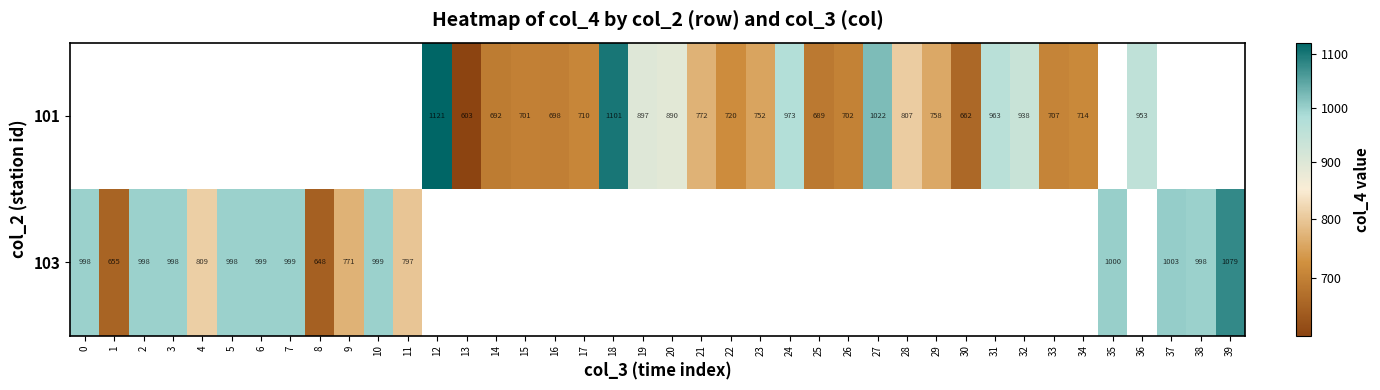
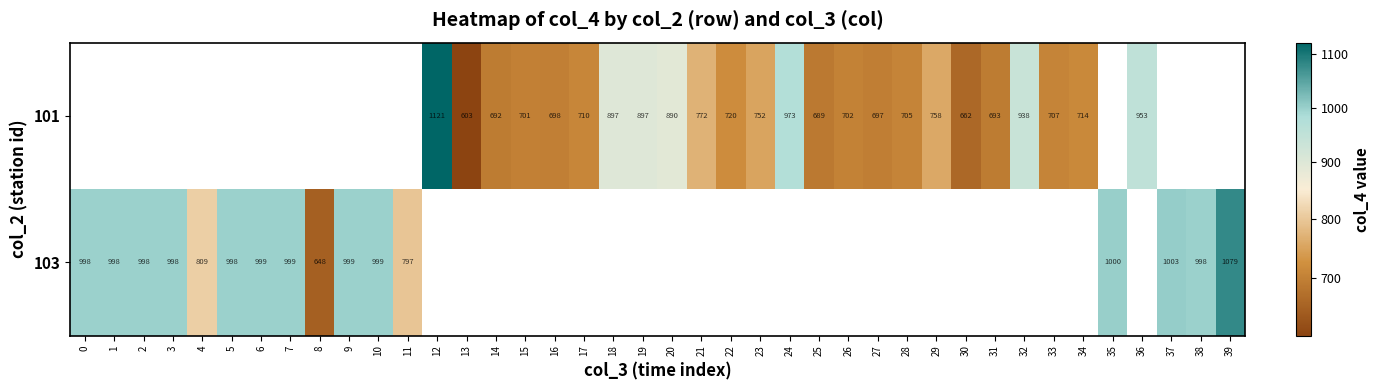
  {
    "101": {
      "12": 1121,
      "13": 603,
      "14": 692,
      "15": 701,
      "16": 698,
      "17": 710,
-     "18": 1101,
+     "18": 897,
      "19": 897,
      "20": 890,
      "21": 772,
      "22": 720,
      "23": 752,
      "24": 973,
      "25": 689,
      "26": 702,
-     "27": 1022,
-     "28": 807,
+     "27": 697,
+     "28": 705,
      "29": 758,
      "30": 662,
-     "31": 963,
+     "31": 693,
      "32": 938,
      "33": 707,
      "34": 714,
      "36": 953
    },
    "103": {
      "0": 998,
-     "1": 655,
+     "1": 998,
      "2": 998,
      "3": 998,
      "4": 809,
      "5": 998,
      "6": 999,
      "7": 999,
      "8": 648,
-     "9": 771,
+     "9": 999,
      "10": 999,
      "11": 797,
      "35": 1000,
      "37": 1003,
      "38": 998,
      "39": 1079
    }
  }
